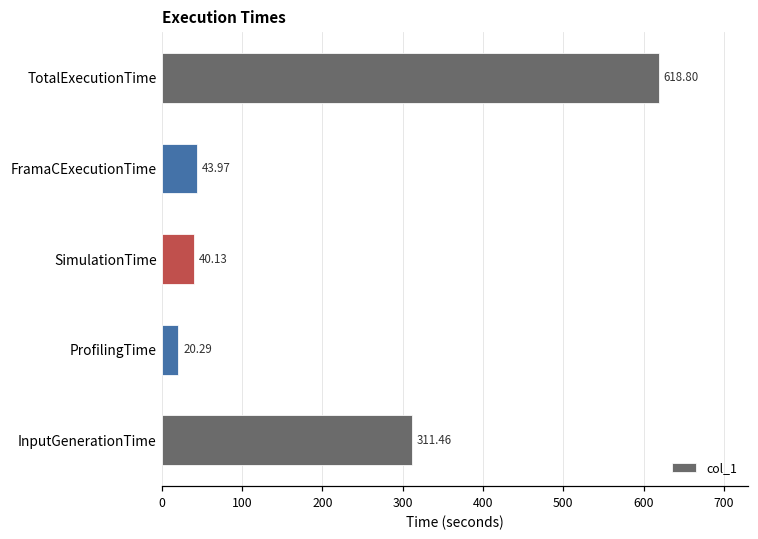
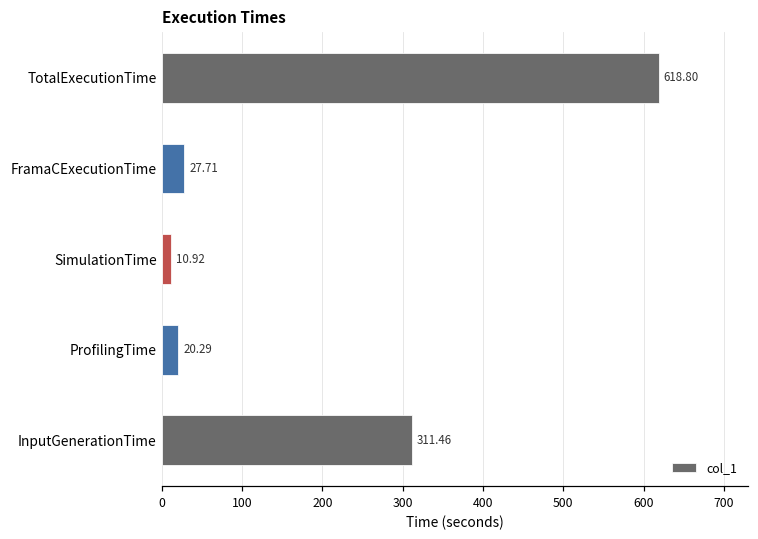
  {
    "TotalExecutionTime": 618.80,
-   "FramaCExecutionTime": 43.97,
-   "SimulationTime": 40.13,
+   "FramaCExecutionTime": 27.71,
+   "SimulationTime": 10.92,
    "ProfilingTime": 20.29,
    "InputGenerationTime": 311.46
  }
